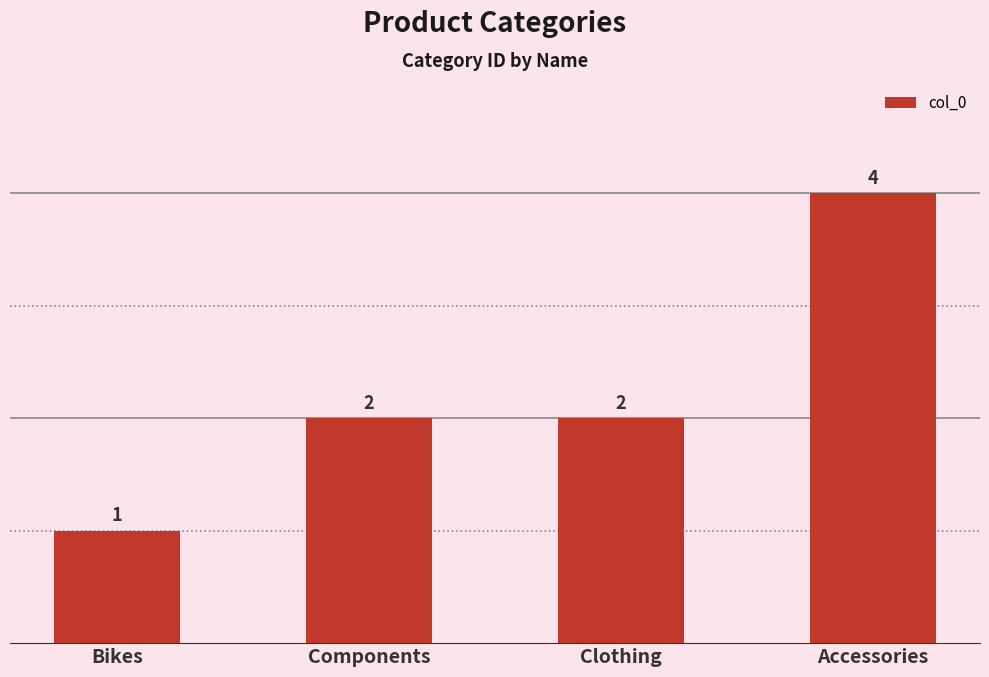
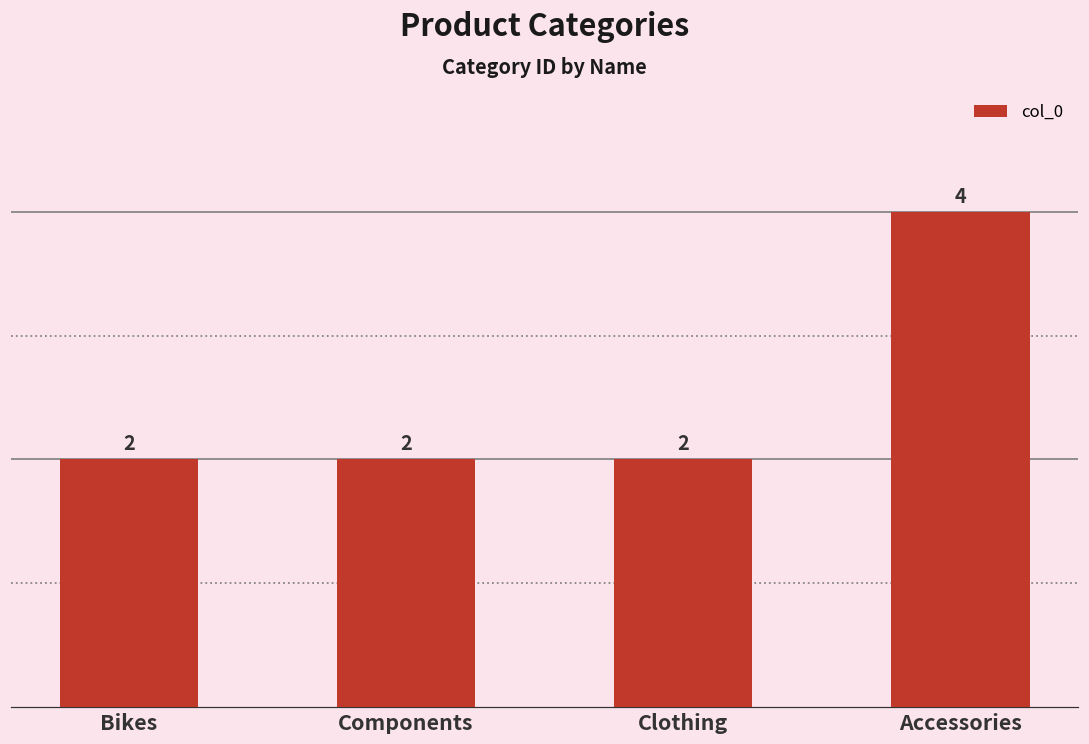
  {
-   "Bikes": 1,
+   "Bikes": 2,
    "Components": 2,
    "Clothing": 2,
    "Accessories": 4
  }
